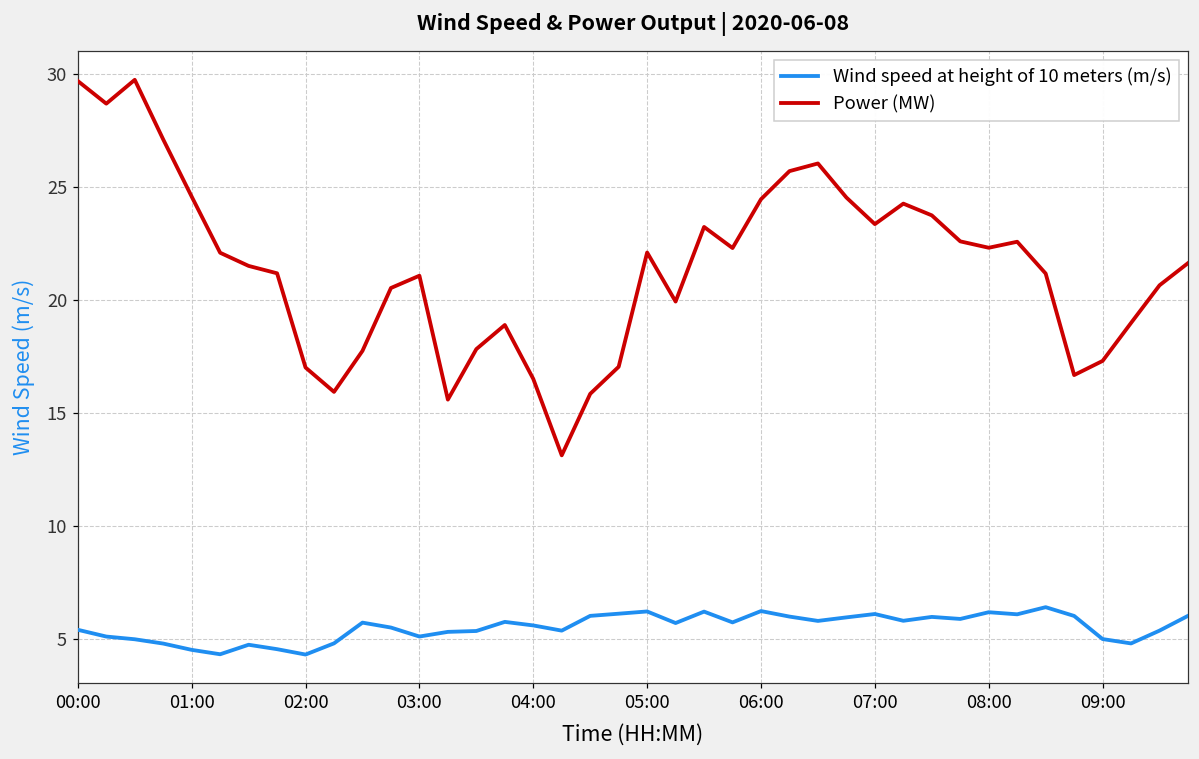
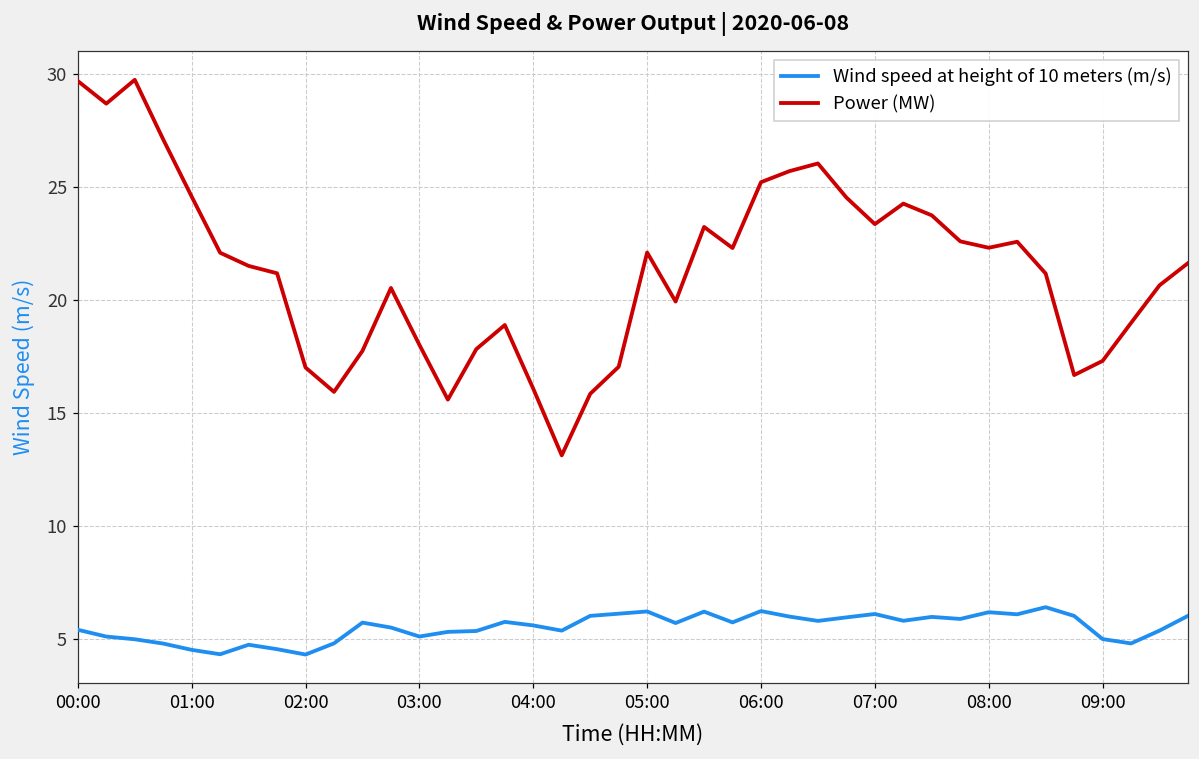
  {
    "Wind speed at height of 10 meters (m/s)": {
      "00:00": 5.4,
      "01:00": 4.5,
      "02:00": 4.3,
      "03:00": 5.1,
      "04:00": 5.6,
      "05:00": 6.2,
      "06:00": 6.2,
      "07:00": 6.1,
      "08:00": 6.2,
      "09:00": 5.0
    },
    "Power (MW)": {
      "00:00": 29.7,
      "01:00": 24.6,
      "02:00": 17.0,
-     "03:00": 21.1,
-     "04:00": 16.5,
+     "03:00": 18.0,
+     "04:00": 16.1,
      "05:00": 22.1,
-     "06:00": 24.5,
+     "06:00": 25.2,
      "07:00": 23.3,
      "08:00": 22.3,
      "09:00": 17.3
    }
  }
